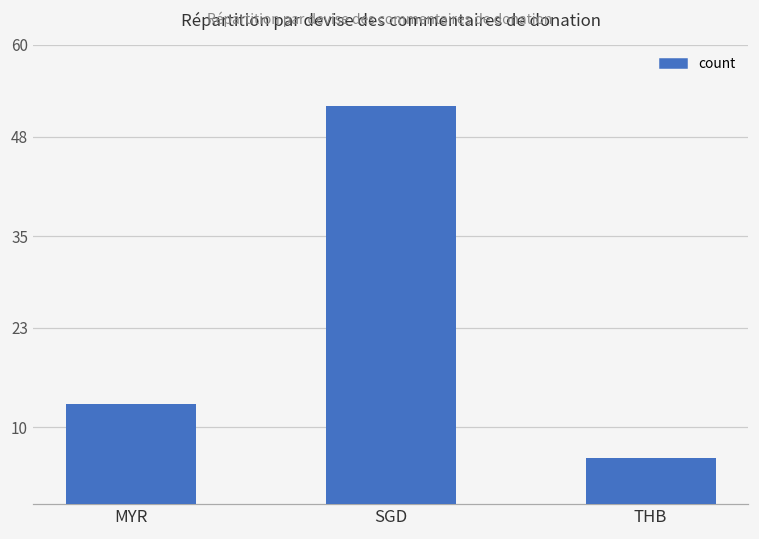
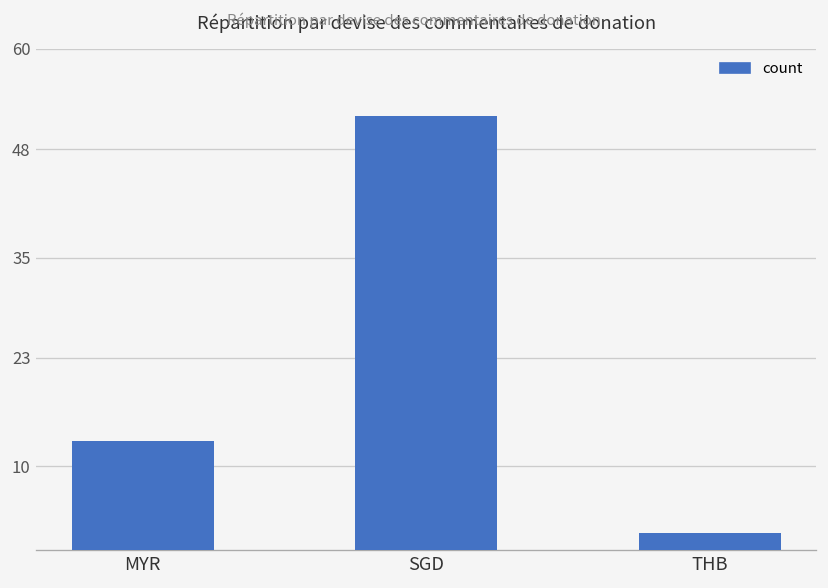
  {
    "MYR": 13,
    "SGD": 52,
-   "THB": 6
+   "THB": 2
  }
